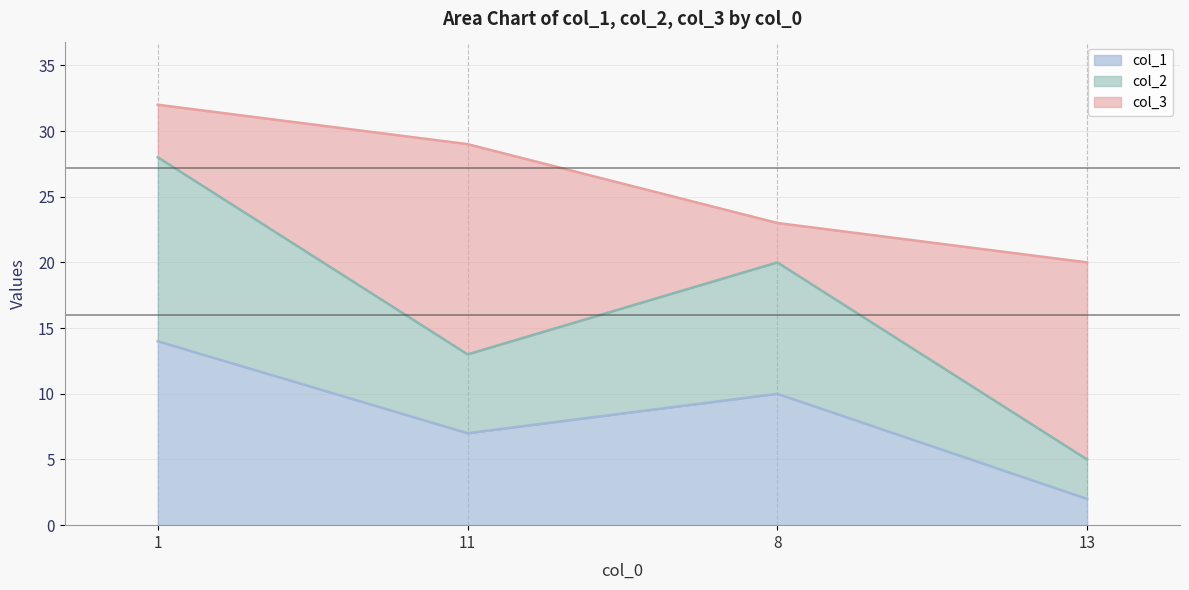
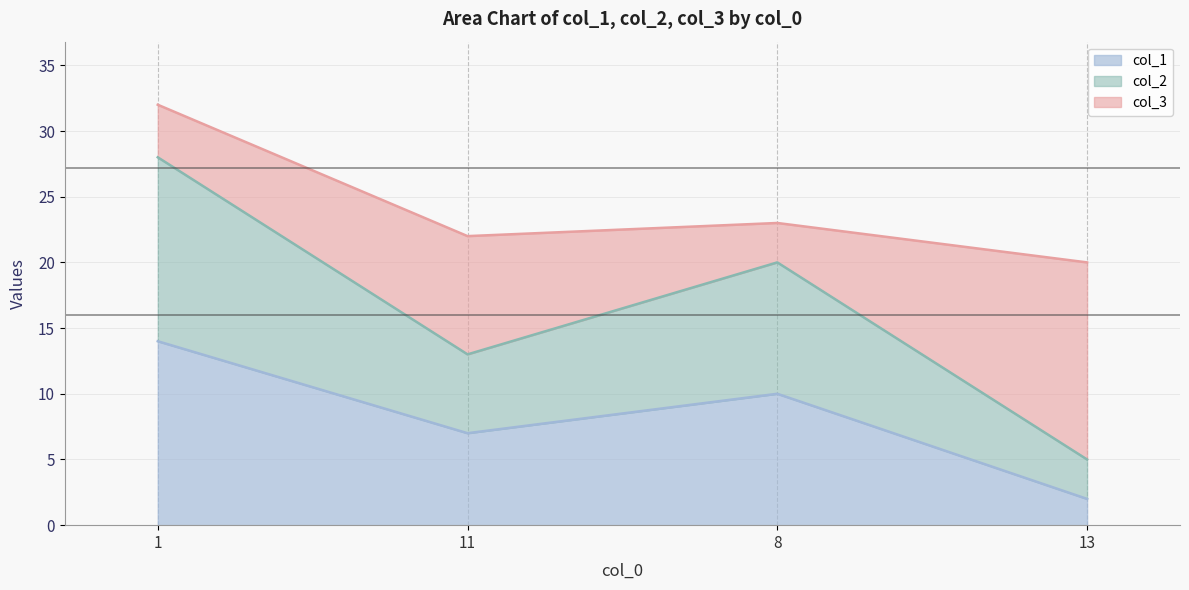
  {
    "col_3": {
      "1": 4,
-     "11": 16,
+     "11": 9,
      "8": 3,
      "13": 15
    }
  }
